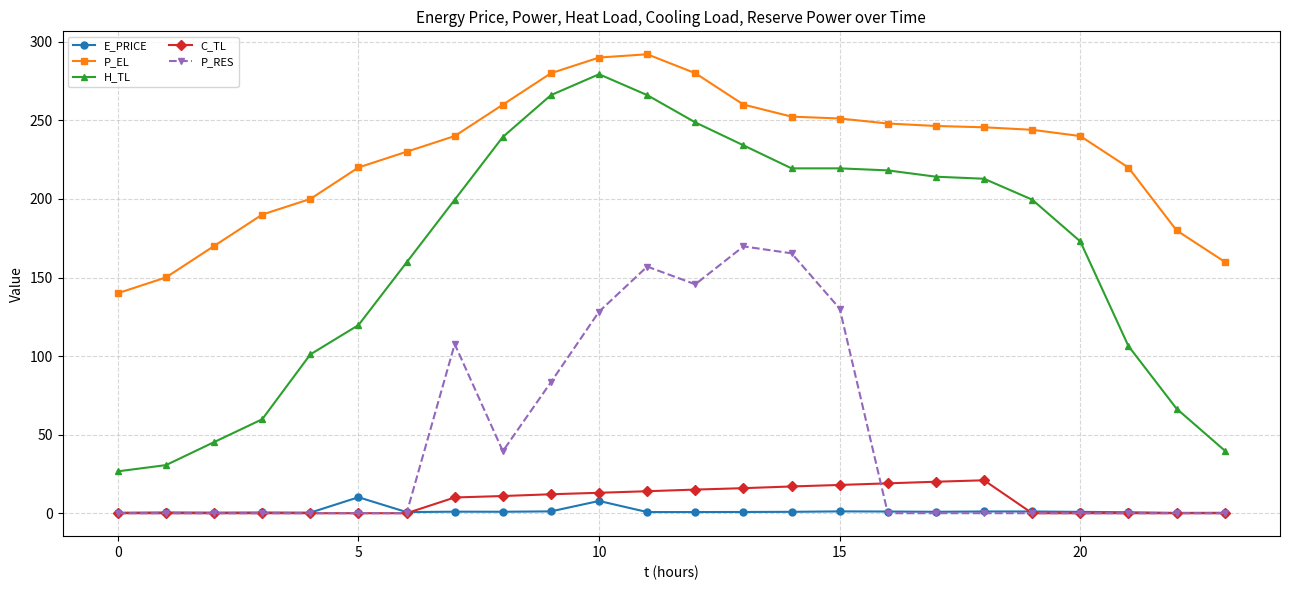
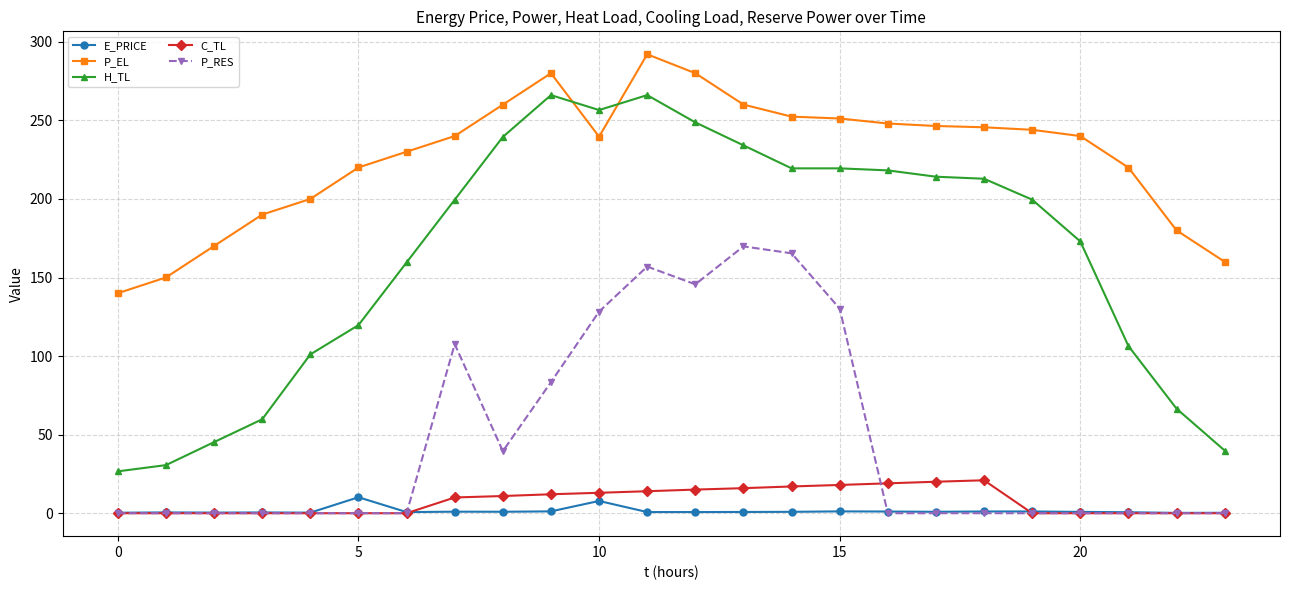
  {
    "E_PRICE": {
      "5": 10,
      "10": 8,
      "15": 1
    },
    "P_EL": {
      "0": 140,
      "5": 220,
-     "10": 290,
+     "10": 240,
      "15": 251,
      "20": 240
    },
    "H_TL": {
      "0": 27,
      "5": 120,
-     "10": 279,
+     "10": 257,
      "15": 219,
      "20": 173
    },
    "C_TL": {
      "10": 13,
      "15": 18
    },
    "P_RES": {
      "10": 128,
      "15": 130
    }
  }
